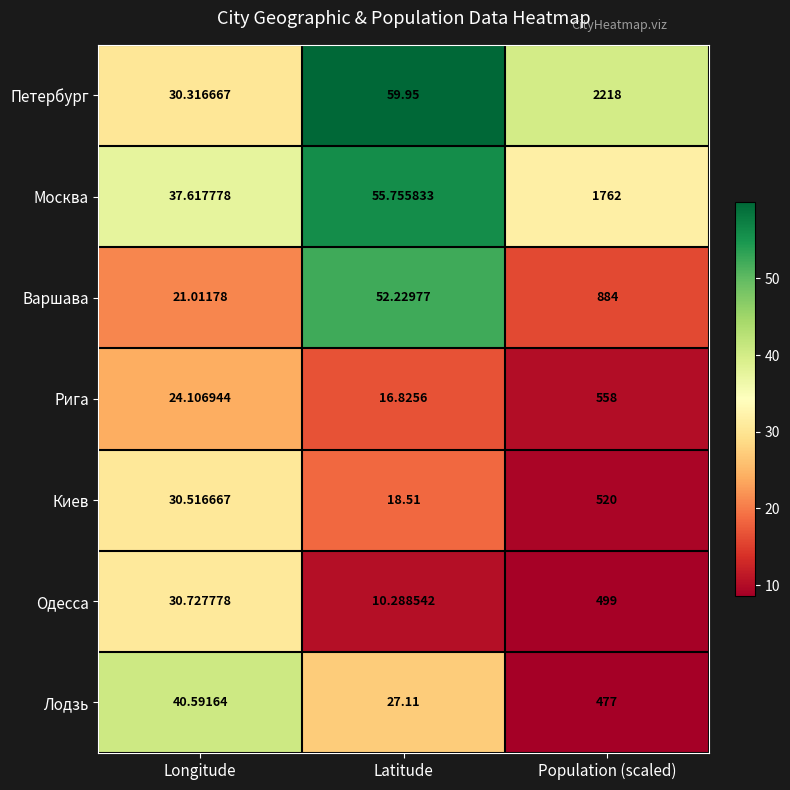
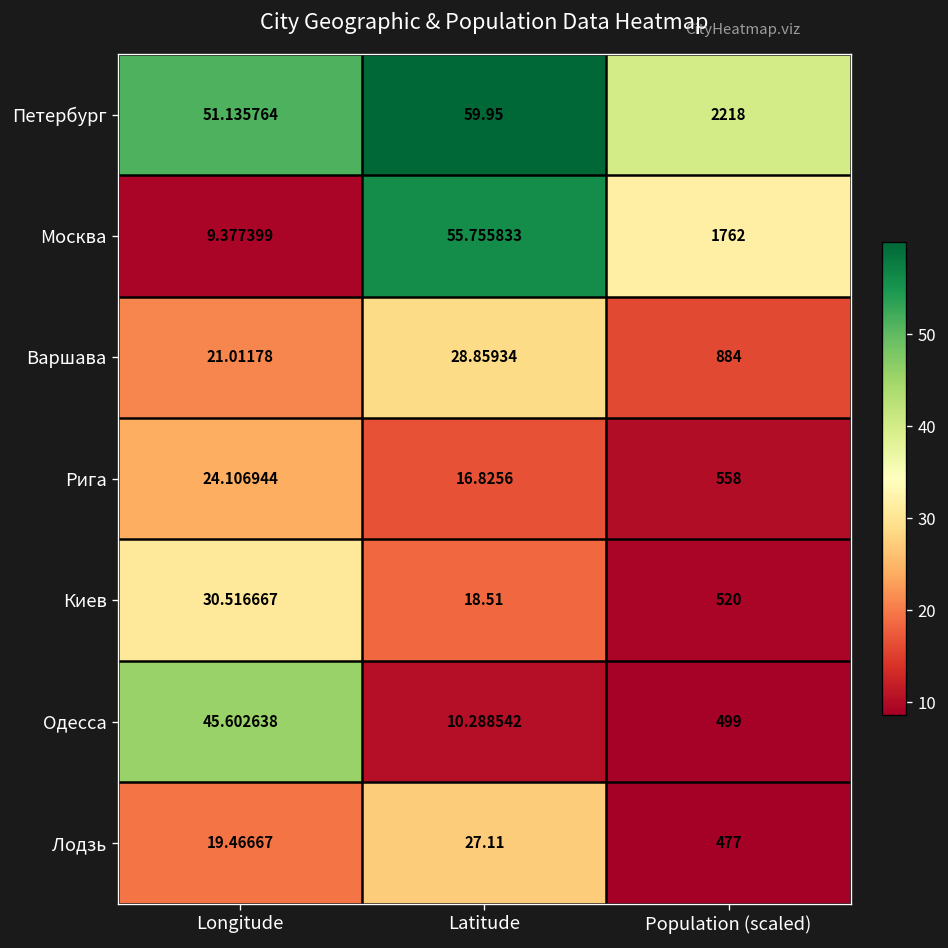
  {
    "Петербург": {
-     "Longitude": 30.316667,
+     "Longitude": 51.135764,
      "Latitude": 59.95,
      "Population (scaled)": 2218
    },
    "Москва": {
-     "Longitude": 37.617778,
+     "Longitude": 9.377399,
      "Latitude": 55.755833,
      "Population (scaled)": 1762
    },
    "Варшава": {
      "Longitude": 21.01178,
-     "Latitude": 52.22977,
+     "Latitude": 28.85934,
      "Population (scaled)": 884
    },
    "Рига": {
      "Longitude": 24.106944,
      "Latitude": 16.8256,
      "Population (scaled)": 558
    },
    "Киев": {
      "Longitude": 30.516667,
      "Latitude": 18.51,
      "Population (scaled)": 520
    },
    "Одесса": {
-     "Longitude": 30.727778,
+     "Longitude": 45.602638,
      "Latitude": 10.288542,
      "Population (scaled)": 499
    },
    "Лодзь": {
-     "Longitude": 40.59164,
+     "Longitude": 19.46667,
      "Latitude": 27.11,
      "Population (scaled)": 477
    }
  }
